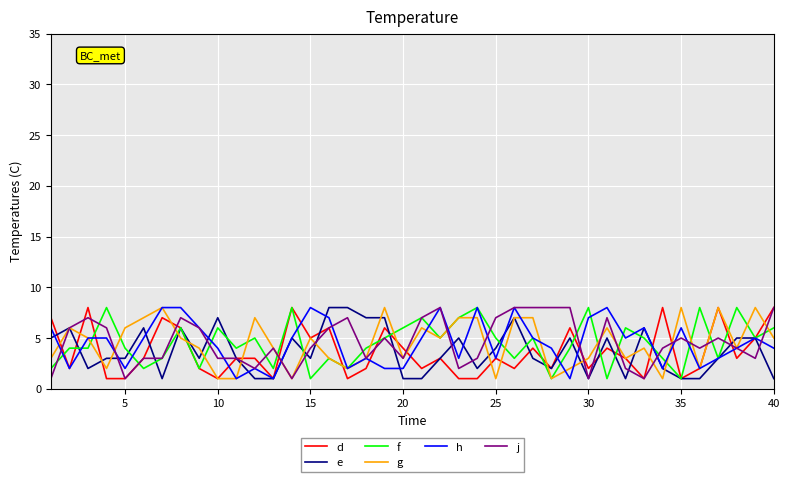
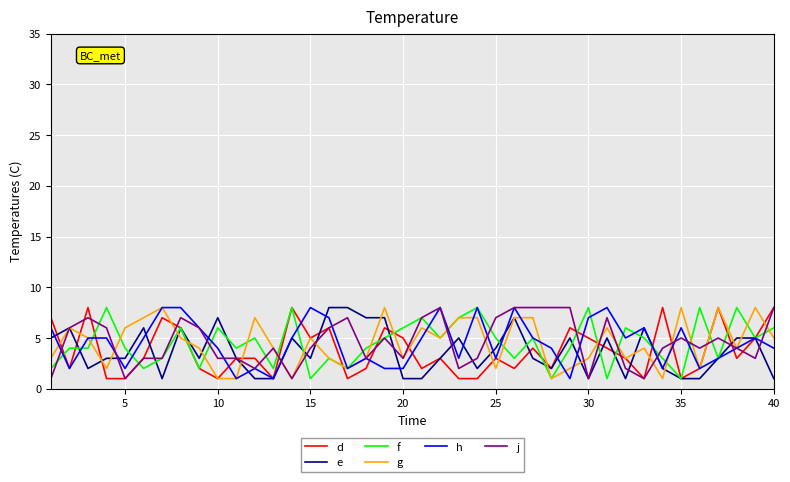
  {
    "d": {
-     "20": 4,
-     "30": 2
+     "20": 5,
+     "30": 5
    },
    "e": {
      "5": 3,
      "10": 7,
      "15": 3,
      "20": 1,
      "25": 4,
      "40": 1
    },
    "f": {
      "5": 4,
      "10": 6,
      "15": 1,
      "20": 6,
      "25": 5,
      "30": 8,
      "40": 6
    },
    "g": {
      "5": 6,
-     "25": 1,
+     "25": 2,
      "30": 3,
      "35": 8,
      "40": 5
    },
    "h": {
      "5": 2,
      "10": 4,
      "15": 8,
      "20": 2,
      "30": 7,
      "35": 6,
      "40": 4
    },
    "j": {
      "10": 3,
      "15": 4,
      "25": 7,
      "35": 5
    }
  }
